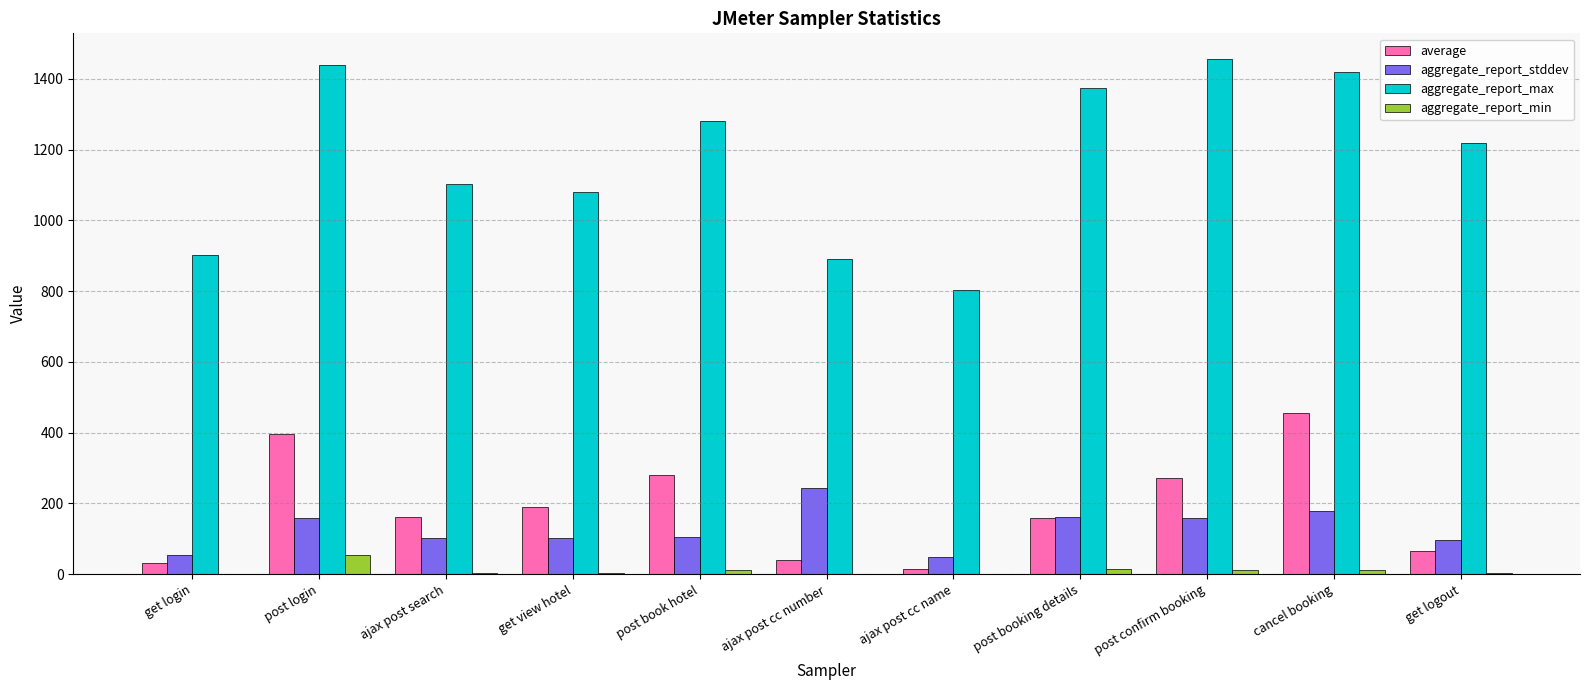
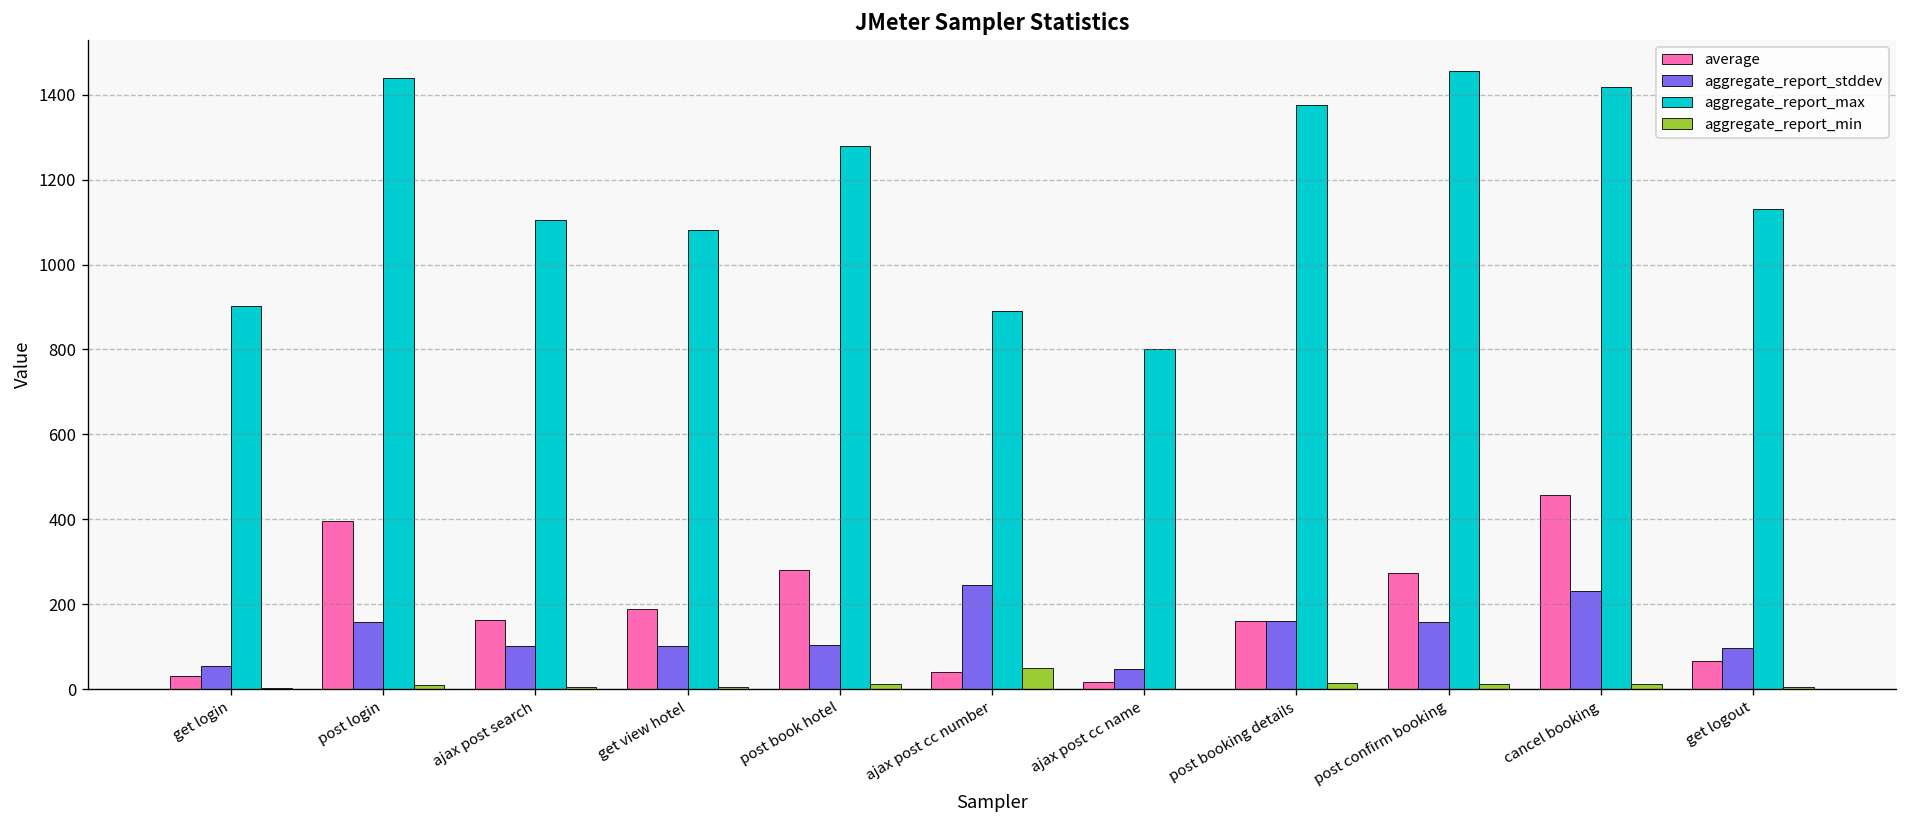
  {
    "average": {
      "get login": 30,
      "post login": 400,
      "ajax post search": 160,
      "get view hotel": 190,
      "post book hotel": 280,
      "ajax post cc number": 40,
      "ajax post cc name": 20,
      "post booking details": 160,
      "post confirm booking": 270,
      "cancel booking": 460,
      "get logout": 70
    },
    "aggregate_report_stddev": {
      "get login": 50,
      "post login": 160,
      "ajax post search": 100,
      "get view hotel": 100,
      "post book hotel": 100,
      "ajax post cc number": 240,
      "ajax post cc name": 50,
      "post booking details": 160,
      "post confirm booking": 160,
-     "cancel booking": 180,
+     "cancel booking": 230,
      "get logout": 100
    },
    "aggregate_report_max": {
      "get login": 900,
      "post login": 1440,
      "ajax post search": 1100,
      "get view hotel": 1080,
      "post book hotel": 1280,
      "ajax post cc number": 890,
      "ajax post cc name": 800,
      "post booking details": 1380,
      "post confirm booking": 1460,
      "cancel booking": 1420,
-     "get logout": 1220
+     "get logout": 1130
    },
    "aggregate_report_min": {
-     "post login": 50,
+     "post login": 10,
      "post book hotel": 10,
-     "ajax post cc number": 0,
+     "ajax post cc number": 50,
      "post booking details": 10,
      "post confirm booking": 10,
      "cancel booking": 10
    }
  }
